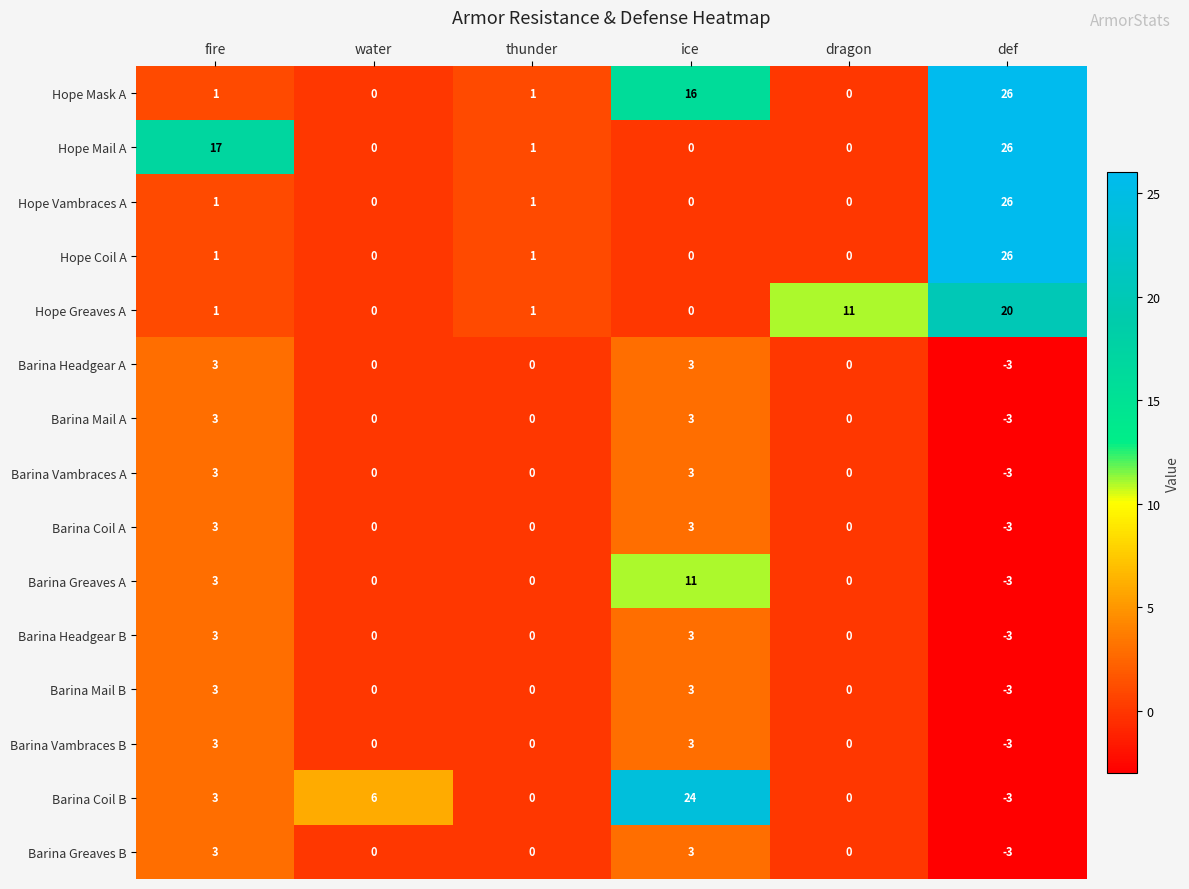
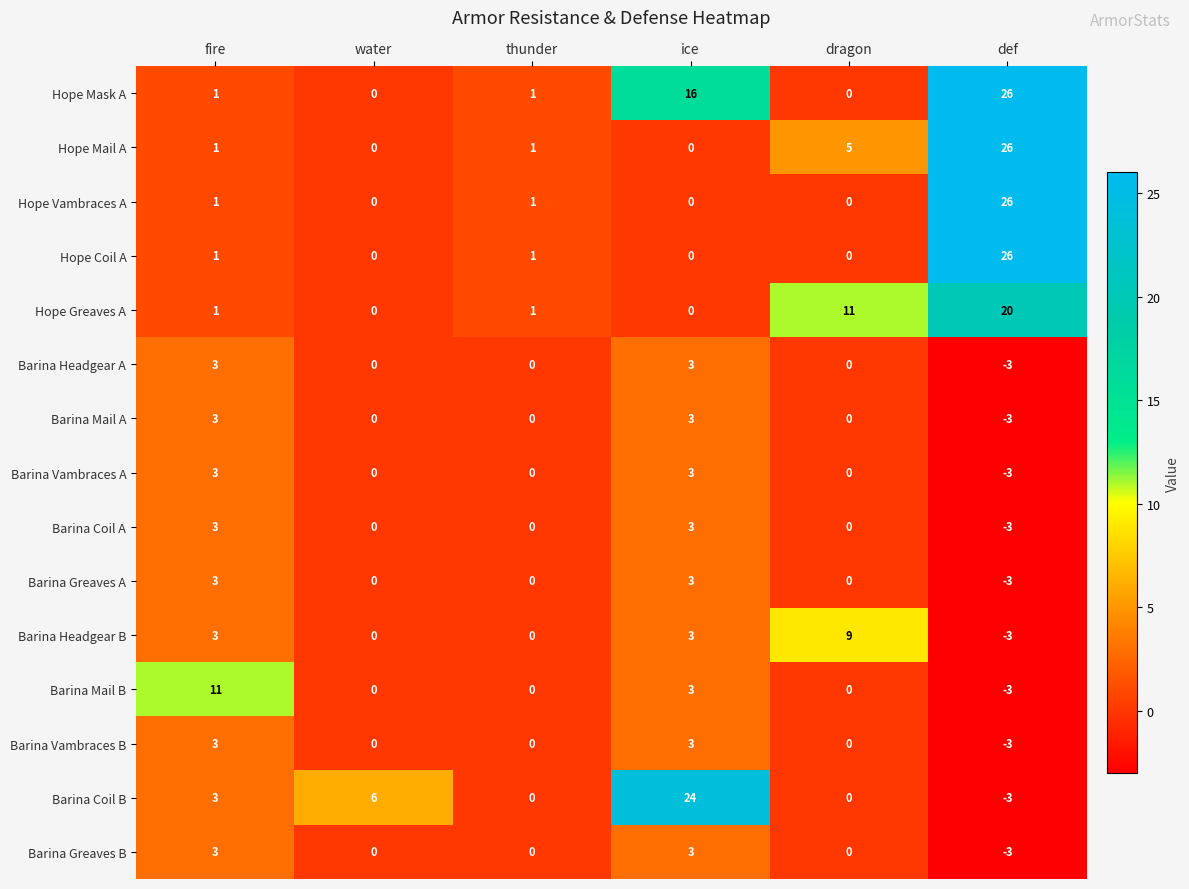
  {
    "Hope Mask A": {
      "fire": 1,
      "water": 0,
      "thunder": 1,
      "ice": 16,
      "dragon": 0,
      "def": 26
    },
    "Hope Mail A": {
-     "fire": 17,
+     "fire": 1,
      "water": 0,
      "thunder": 1,
      "ice": 0,
-     "dragon": 0,
+     "dragon": 5,
      "def": 26
    },
    "Hope Vambraces A": {
      "fire": 1,
      "water": 0,
      "thunder": 1,
      "ice": 0,
      "dragon": 0,
      "def": 26
    },
    "Hope Coil A": {
      "fire": 1,
      "water": 0,
      "thunder": 1,
      "ice": 0,
      "dragon": 0,
      "def": 26
    },
    "Hope Greaves A": {
      "fire": 1,
      "water": 0,
      "thunder": 1,
      "ice": 0,
      "dragon": 11,
      "def": 20
    },
    "Barina Headgear A": {
      "fire": 3,
      "water": 0,
      "thunder": 0,
      "ice": 3,
      "dragon": 0,
      "def": -3
    },
    "Barina Mail A": {
      "fire": 3,
      "water": 0,
      "thunder": 0,
      "ice": 3,
      "dragon": 0,
      "def": -3
    },
    "Barina Vambraces A": {
      "fire": 3,
      "water": 0,
      "thunder": 0,
      "ice": 3,
      "dragon": 0,
      "def": -3
    },
    "Barina Coil A": {
      "fire": 3,
      "water": 0,
      "thunder": 0,
      "ice": 3,
      "dragon": 0,
      "def": -3
    },
    "Barina Greaves A": {
      "fire": 3,
      "water": 0,
      "thunder": 0,
-     "ice": 11,
+     "ice": 3,
      "dragon": 0,
      "def": -3
    },
    "Barina Headgear B": {
      "fire": 3,
      "water": 0,
      "thunder": 0,
      "ice": 3,
-     "dragon": 0,
+     "dragon": 9,
      "def": -3
    },
    "Barina Mail B": {
-     "fire": 3,
+     "fire": 11,
      "water": 0,
      "thunder": 0,
      "ice": 3,
      "dragon": 0,
      "def": -3
    },
    "Barina Vambraces B": {
      "fire": 3,
      "water": 0,
      "thunder": 0,
      "ice": 3,
      "dragon": 0,
      "def": -3
    },
    "Barina Coil B": {
      "fire": 3,
      "water": 6,
      "thunder": 0,
      "ice": 24,
      "dragon": 0,
      "def": -3
    },
    "Barina Greaves B": {
      "fire": 3,
      "water": 0,
      "thunder": 0,
      "ice": 3,
      "dragon": 0,
      "def": -3
    }
  }
